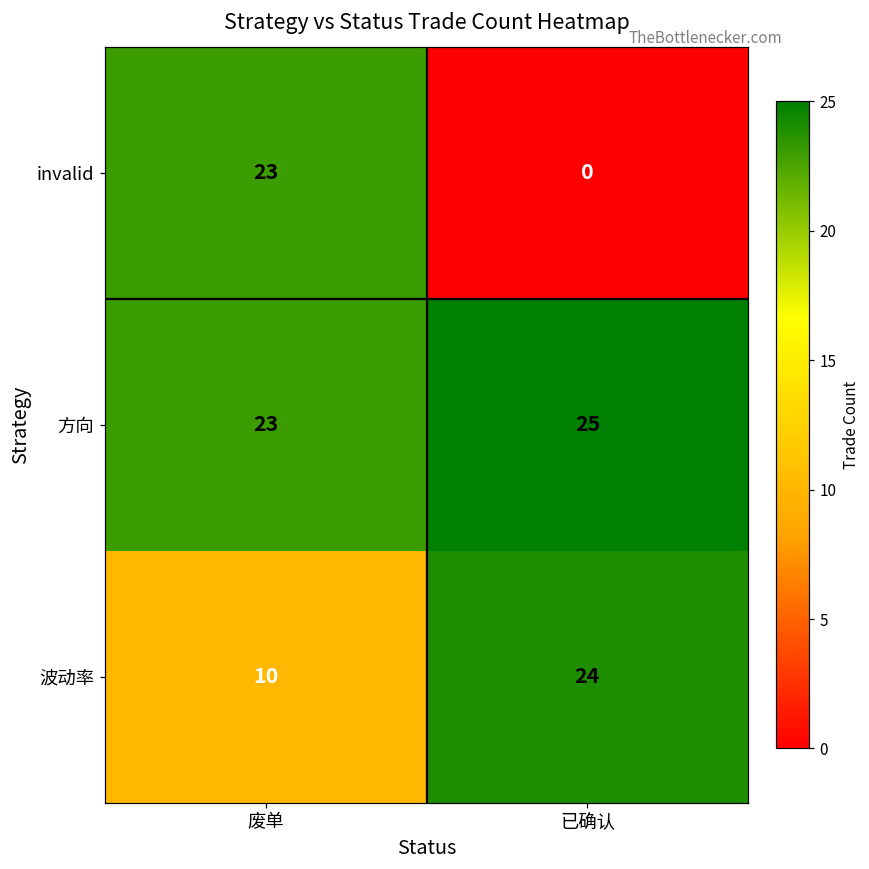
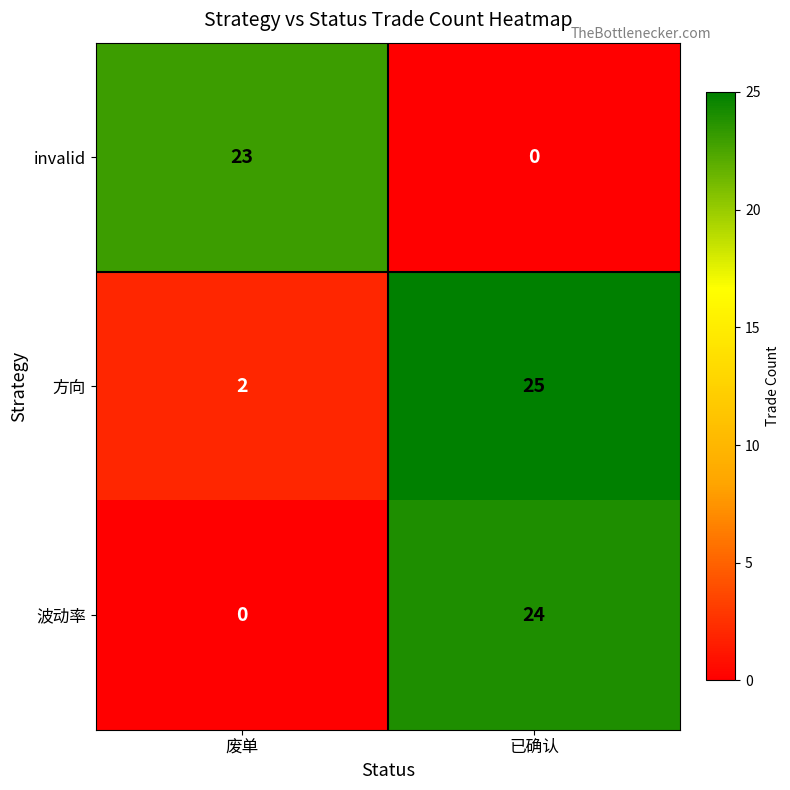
  {
    "invalid": {
      "废单": 23,
      "已确认": 0
    },
    "方向": {
-     "废单": 23,
+     "废单": 2,
      "已确认": 25
    },
    "波动率": {
-     "废单": 10,
+     "废单": 0,
      "已确认": 24
    }
  }
